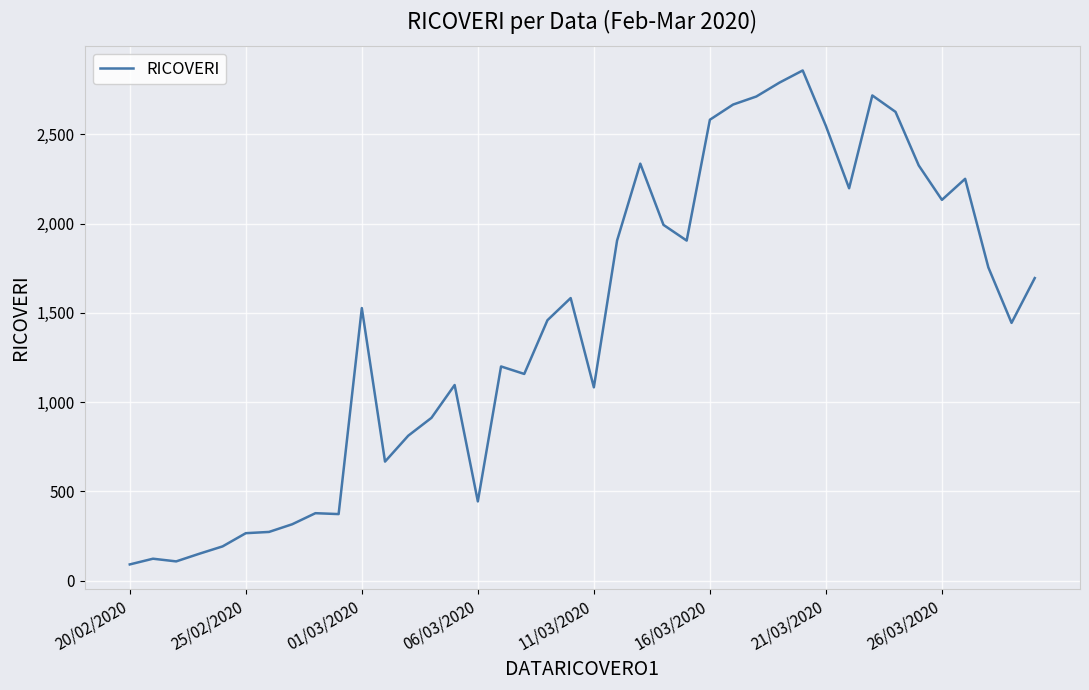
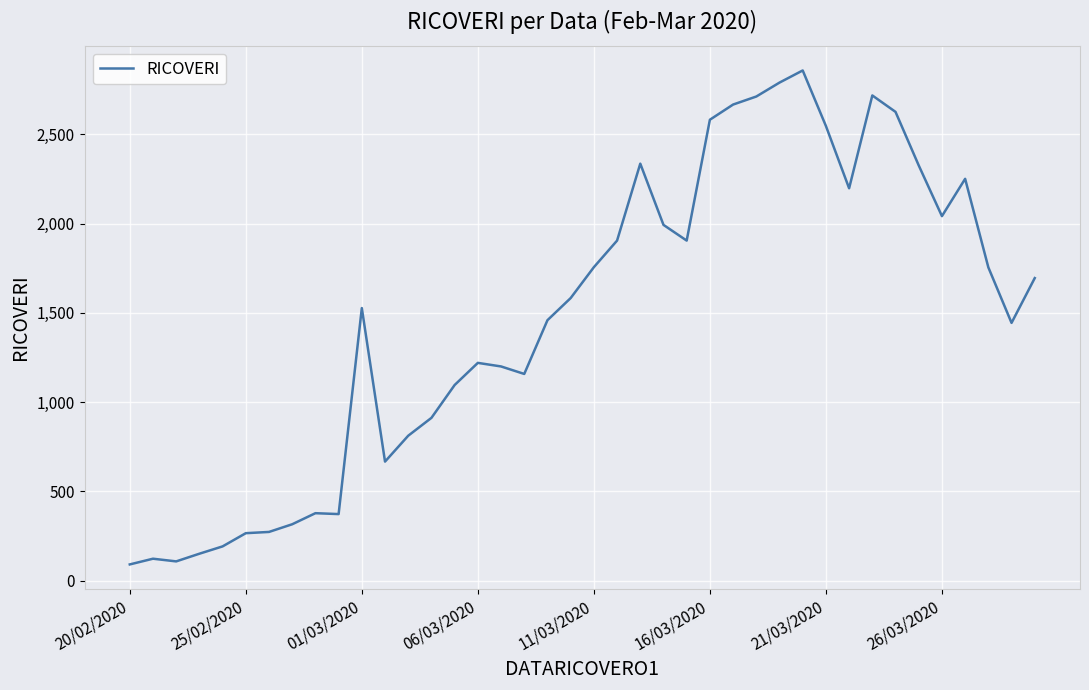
  {
    "20/02/2020": "90",
    "25/02/2020": "270",
    "01/03/2020": "1,530",
-   "06/03/2020": "440",
-   "11/03/2020": "1,080",
+   "06/03/2020": "1,220",
+   "11/03/2020": "1,760",
    "16/03/2020": "2,580",
    "21/03/2020": "2,550",
-   "26/03/2020": "2,130"
+   "26/03/2020": "2,040"
  }
